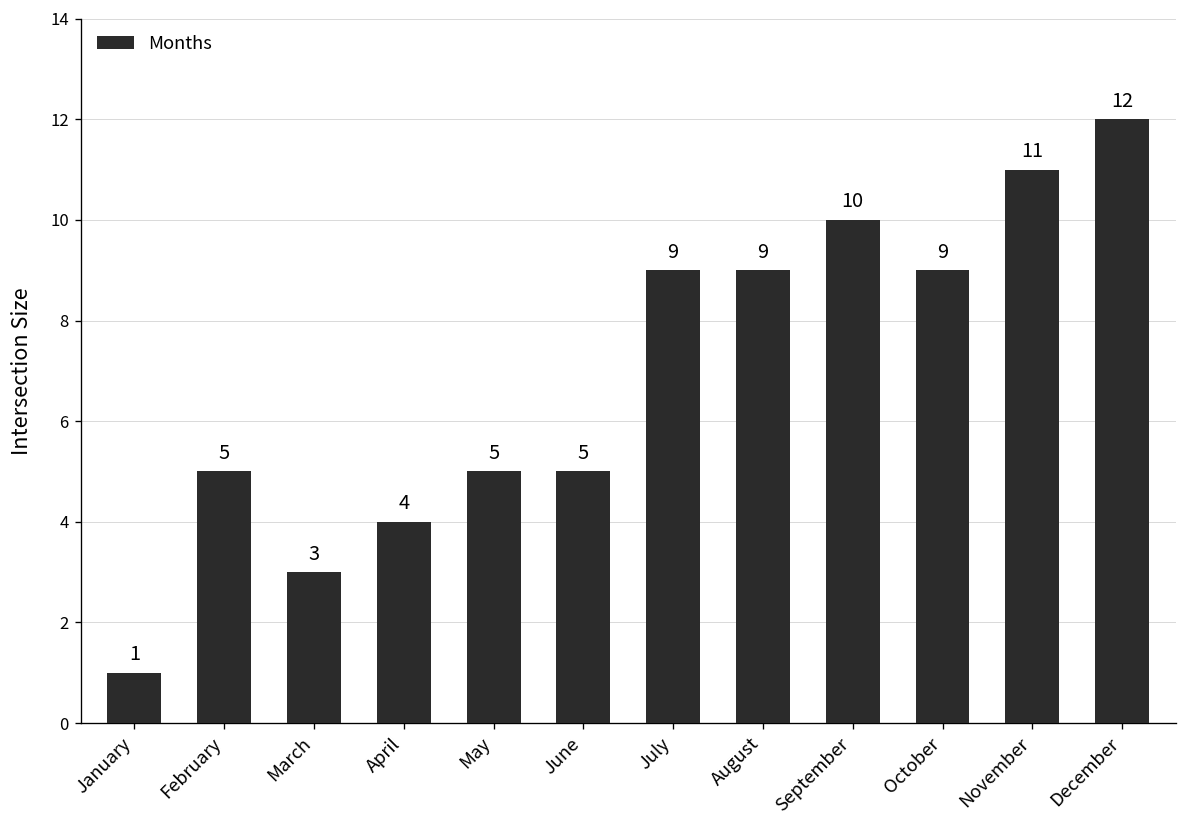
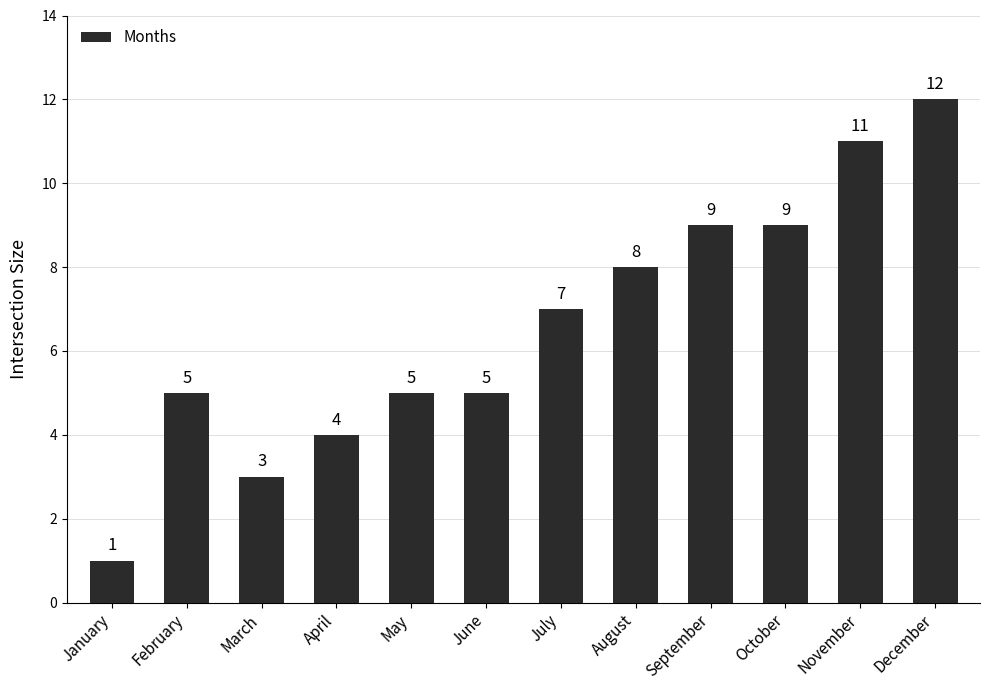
  {
    "January": 1,
    "February": 5,
    "March": 3,
    "April": 4,
    "May": 5,
    "June": 5,
-   "July": 9,
-   "August": 9,
-   "September": 10,
+   "July": 7,
+   "August": 8,
+   "September": 9,
    "October": 9,
    "November": 11,
    "December": 12
  }
